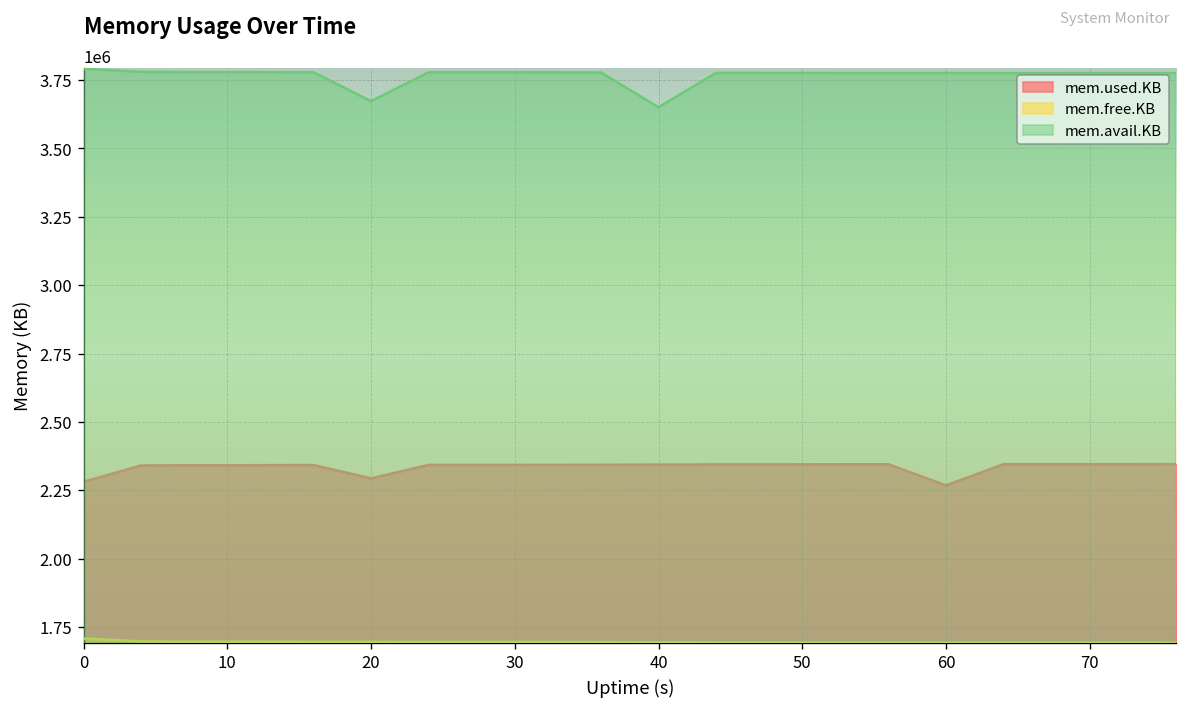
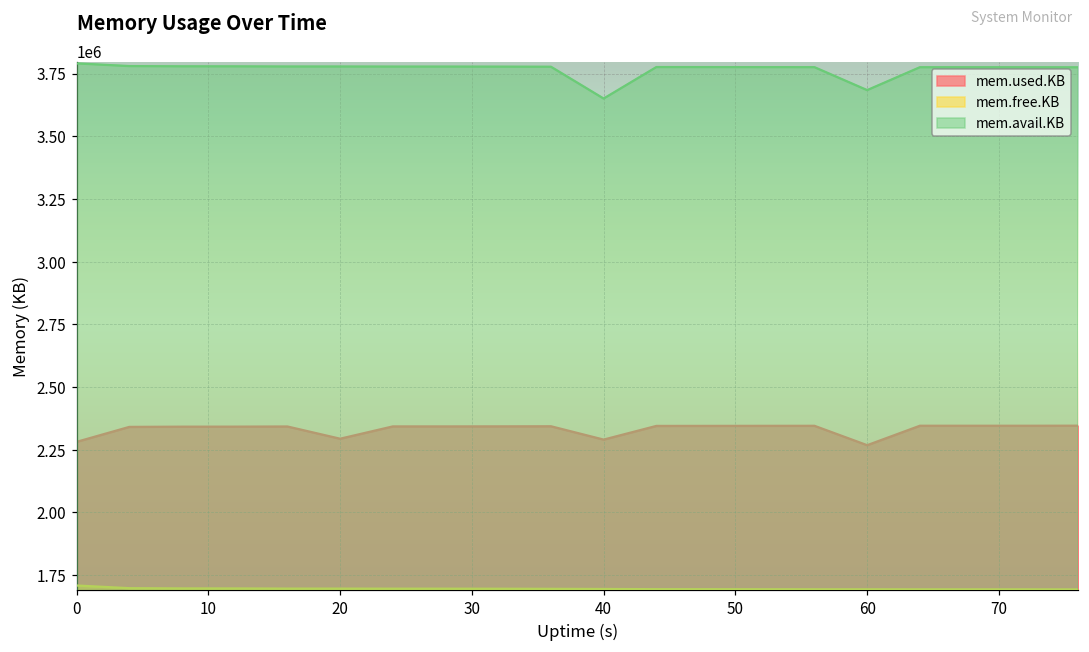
  {
    "mem.used.KB": {
      "0": 2280000,
      "20": 2290000,
-     "40": 2340000,
+     "40": 2290000,
      "60": 2270000
    },
    "mem.free.KB": {
      "0": 1710000,
      "20": 1700000,
      "40": 1690000,
      "60": 1690000
    },
    "mem.avail.KB": {
      "0": 3790000,
-     "20": 3670000,
+     "20": 3780000,
      "40": 3650000,
-     "60": 3780000
+     "60": 3680000
    }
  }
